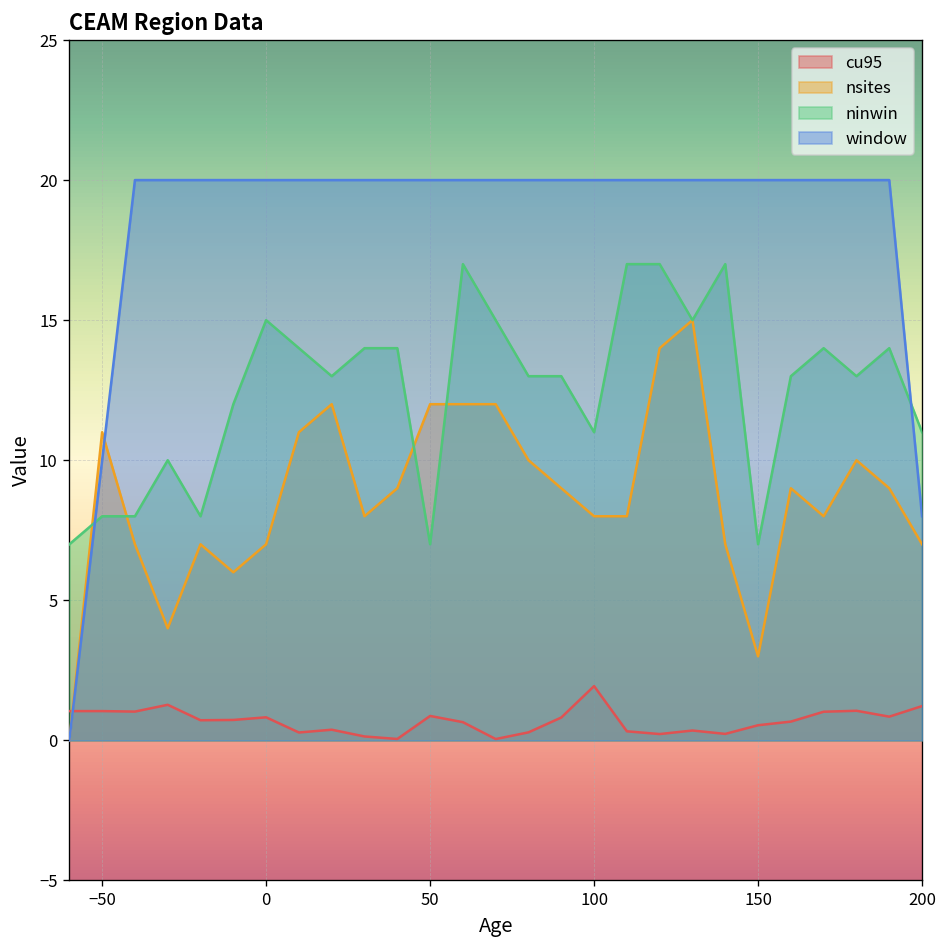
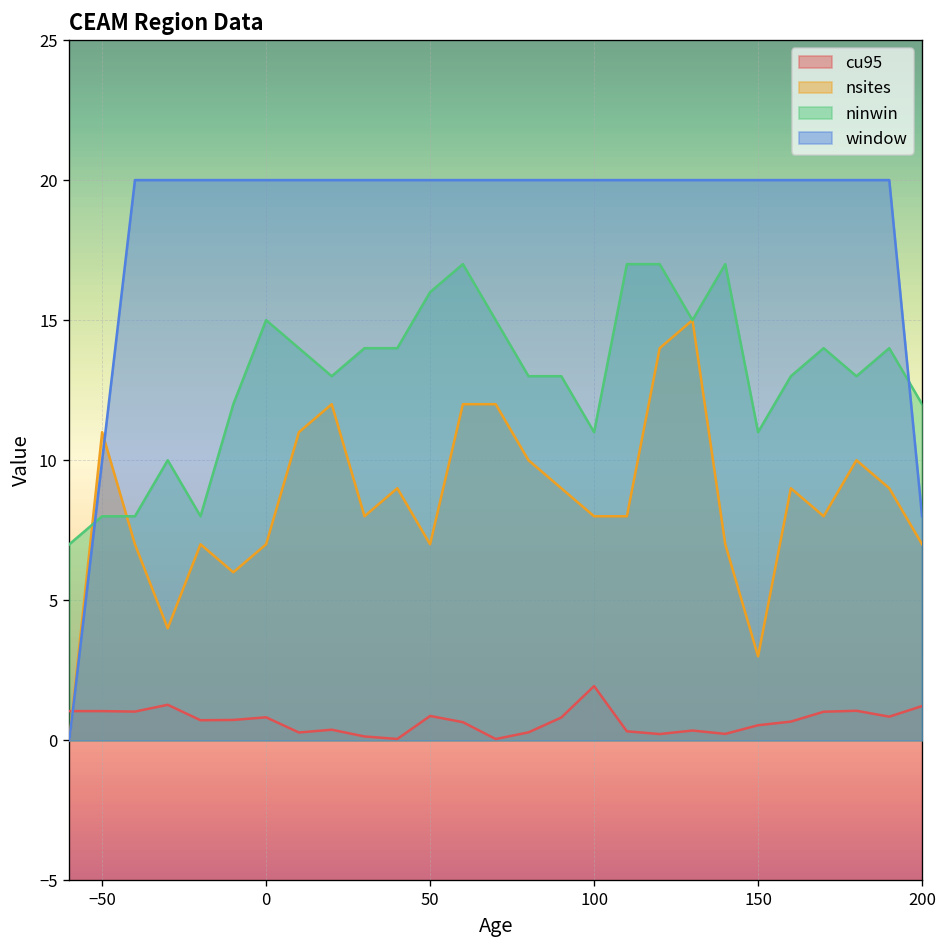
  {
    "cu95": {
      "−50": 1,
      "0": 0.8,
      "50": 0.9,
      "100": 2,
      "150": 0.5,
      "200": 1.2
    },
    "nsites": {
      "−50": 11,
      "0": 7,
-     "50": 12,
+     "50": 7,
      "100": 8,
      "150": 3,
      "200": 7
    },
    "ninwin": {
      "−50": 8,
      "0": 15,
-     "50": 7,
+     "50": 16,
      "100": 11,
-     "150": 7,
-     "200": 11
+     "150": 11,
+     "200": 12
    },
    "window": {
      "−50": 10,
      "0": 20,
      "50": 20,
      "100": 20,
      "150": 20,
      "200": 8
    }
  }
